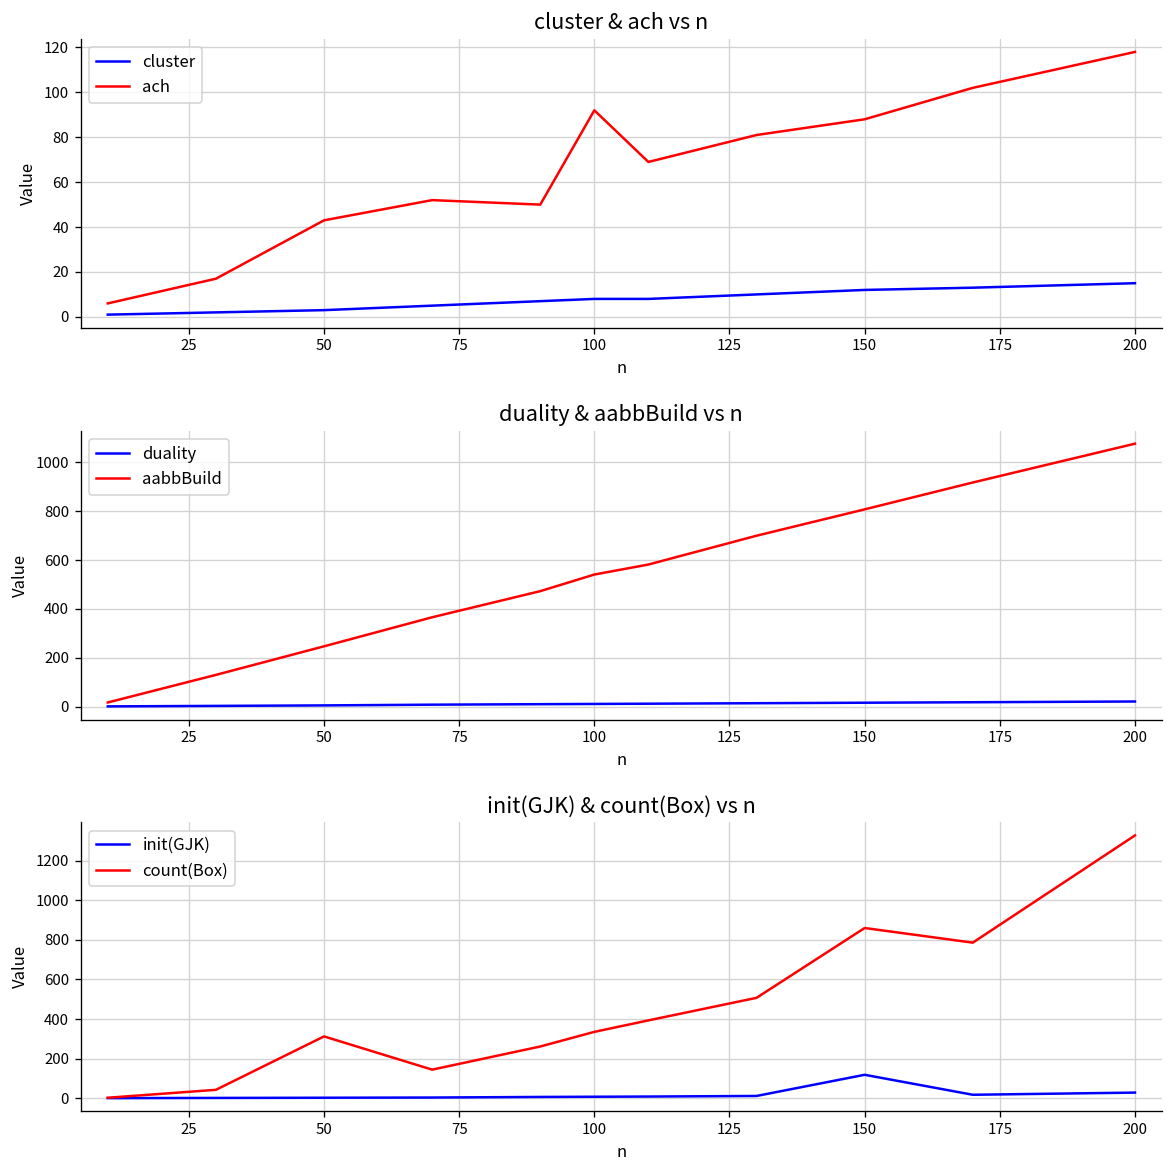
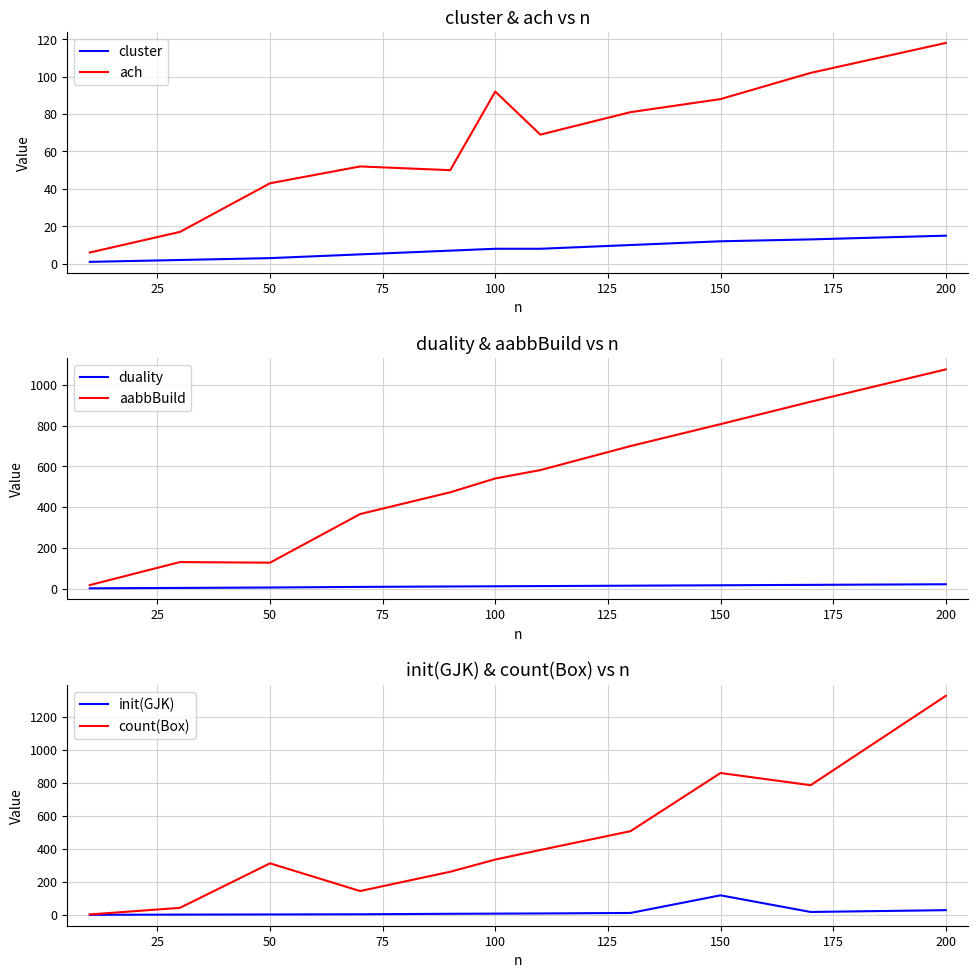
  {
    "cluster & ach vs n": {
      "cluster": {
        "50": 3,
        "100": 8,
        "150": 12,
        "200": 15
      },
      "ach": {
        "50": 43,
        "100": 92,
        "150": 88,
        "200": 118
      }
    },
    "duality & aabbBuild vs n": {
      "duality": {
        "50": 10,
        "100": 10,
        "150": 20,
        "200": 20
      },
      "aabbBuild": {
-       "50": 250,
+       "50": 130,
        "100": 540,
        "150": 810,
        "200": 1080
      }
    },
    "init(GJK) & count(Box) vs n": {
      "init(GJK)": {
        "50": 0,
        "100": 10,
        "150": 120,
        "200": 30
      },
      "count(Box)": {
        "50": 310,
        "100": 340,
        "150": 860,
        "200": 1330
      }
    }
  }
